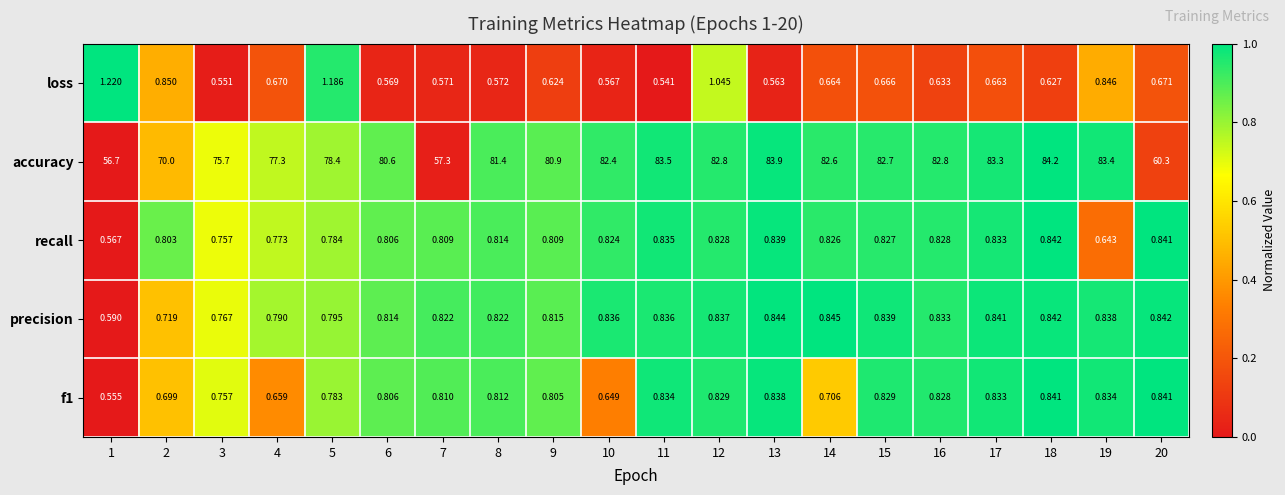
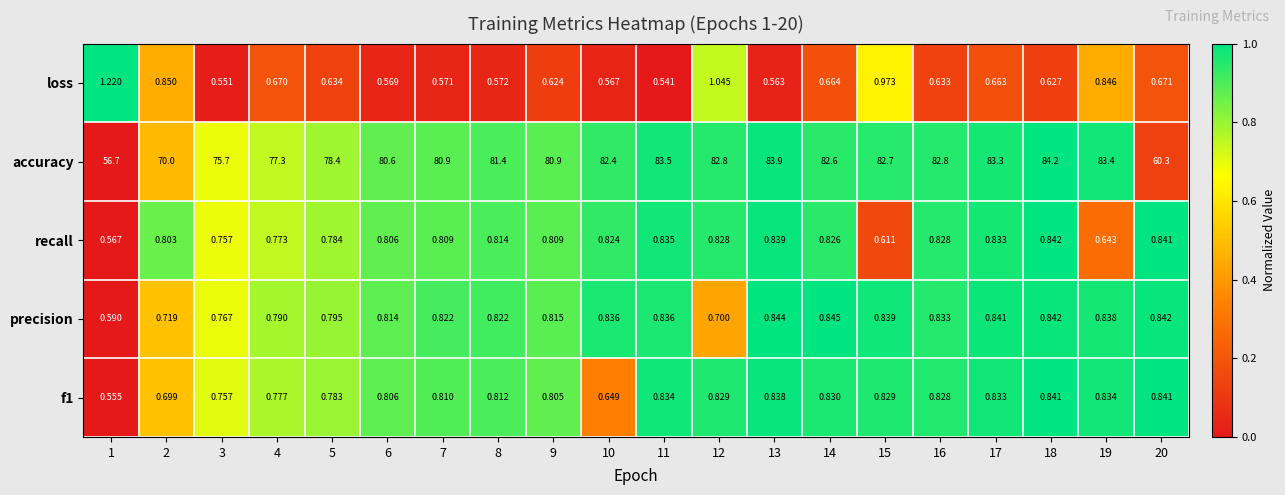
  {
    "loss": {
      "1": 1.220,
      "2": 0.850,
      "3": 0.551,
      "4": 0.670,
-     "5": 1.186,
+     "5": 0.634,
      "6": 0.569,
      "7": 0.571,
      "8": 0.572,
      "9": 0.624,
      "10": 0.567,
      "11": 0.541,
      "12": 1.045,
      "13": 0.563,
      "14": 0.664,
-     "15": 0.666,
+     "15": 0.973,
      "16": 0.633,
      "17": 0.663,
      "18": 0.627,
      "19": 0.846,
      "20": 0.671
    },
    "accuracy": {
      "1": 56.7,
      "2": 70.0,
      "3": 75.7,
      "4": 77.3,
      "5": 78.4,
      "6": 80.6,
-     "7": 57.3,
+     "7": 80.9,
      "8": 81.4,
      "9": 80.9,
      "10": 82.4,
      "11": 83.5,
      "12": 82.8,
      "13": 83.9,
      "14": 82.6,
      "15": 82.7,
      "16": 82.8,
      "17": 83.3,
      "18": 84.2,
      "19": 83.4,
      "20": 60.3
    },
    "recall": {
      "1": 0.567,
      "2": 0.803,
      "3": 0.757,
      "4": 0.773,
      "5": 0.784,
      "6": 0.806,
      "7": 0.809,
      "8": 0.814,
      "9": 0.809,
      "10": 0.824,
      "11": 0.835,
      "12": 0.828,
      "13": 0.839,
      "14": 0.826,
-     "15": 0.827,
+     "15": 0.611,
      "16": 0.828,
      "17": 0.833,
      "18": 0.842,
      "19": 0.643,
      "20": 0.841
    },
    "precision": {
      "1": 0.590,
      "2": 0.719,
      "3": 0.767,
      "4": 0.790,
      "5": 0.795,
      "6": 0.814,
      "7": 0.822,
      "8": 0.822,
      "9": 0.815,
      "10": 0.836,
      "11": 0.836,
-     "12": 0.837,
+     "12": 0.700,
      "13": 0.844,
      "14": 0.845,
      "15": 0.839,
      "16": 0.833,
      "17": 0.841,
      "18": 0.842,
      "19": 0.838,
      "20": 0.842
    },
    "f1": {
      "1": 0.555,
      "2": 0.699,
      "3": 0.757,
-     "4": 0.659,
+     "4": 0.777,
      "5": 0.783,
      "6": 0.806,
      "7": 0.810,
      "8": 0.812,
      "9": 0.805,
      "10": 0.649,
      "11": 0.834,
      "12": 0.829,
      "13": 0.838,
-     "14": 0.706,
+     "14": 0.830,
      "15": 0.829,
      "16": 0.828,
      "17": 0.833,
      "18": 0.841,
      "19": 0.834,
      "20": 0.841
    }
  }
